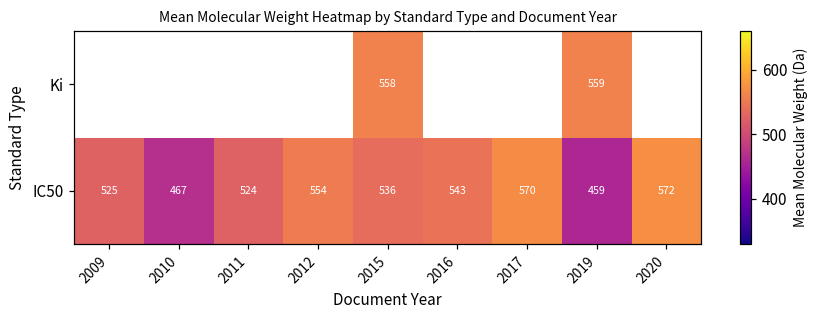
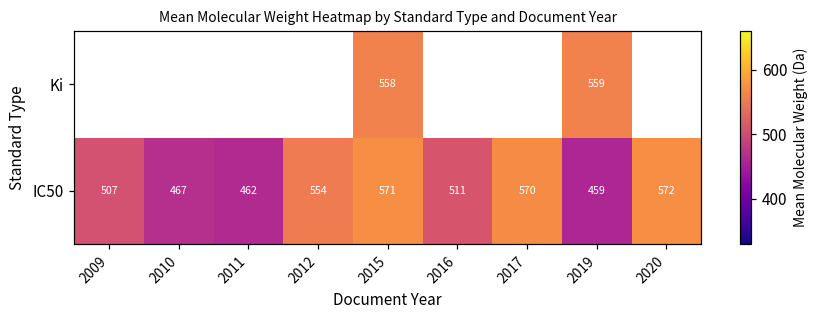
  {
    "Ki": {
      "2015": 558,
      "2019": 559
    },
    "IC50": {
-     "2009": 525,
+     "2009": 507,
      "2010": 467,
-     "2011": 524,
+     "2011": 462,
      "2012": 554,
-     "2015": 536,
-     "2016": 543,
+     "2015": 571,
+     "2016": 511,
      "2017": 570,
      "2019": 459,
      "2020": 572
    }
  }
